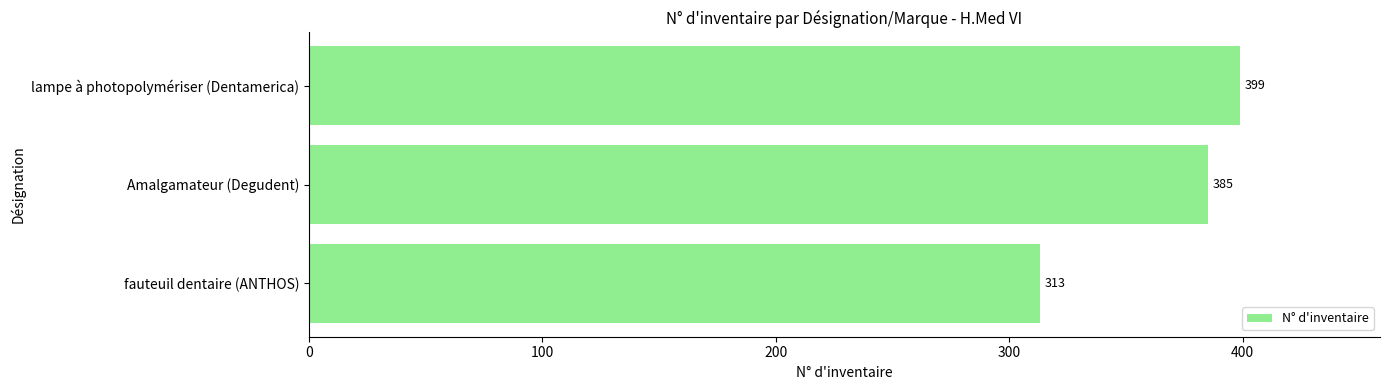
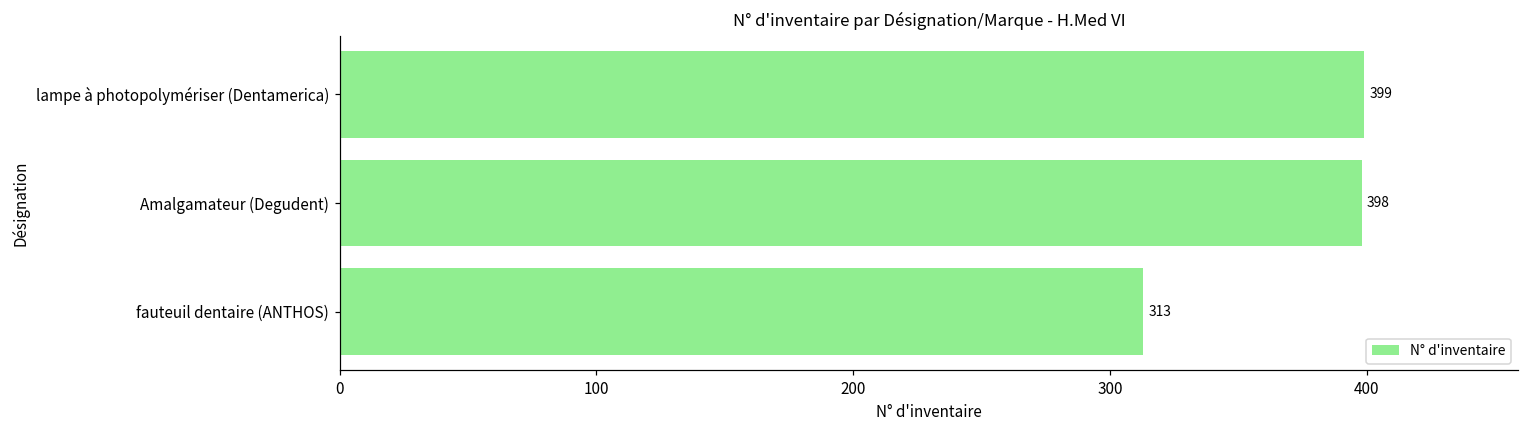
  {
    "lampe à photopolymériser (Dentamerica)": 399,
-   "Amalgamateur (Degudent)": 385,
+   "Amalgamateur (Degudent)": 398,
    "fauteuil dentaire (ANTHOS)": 313
  }
